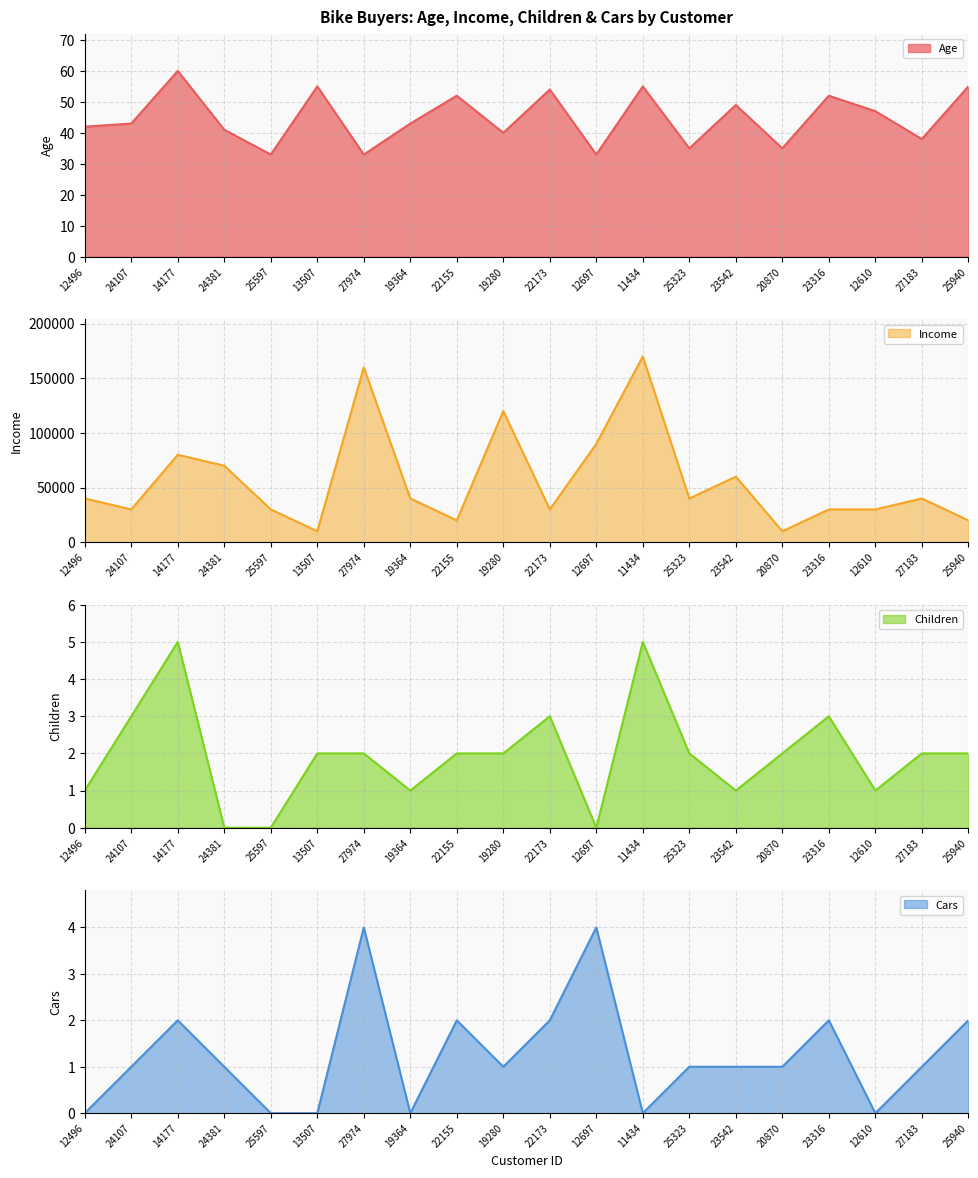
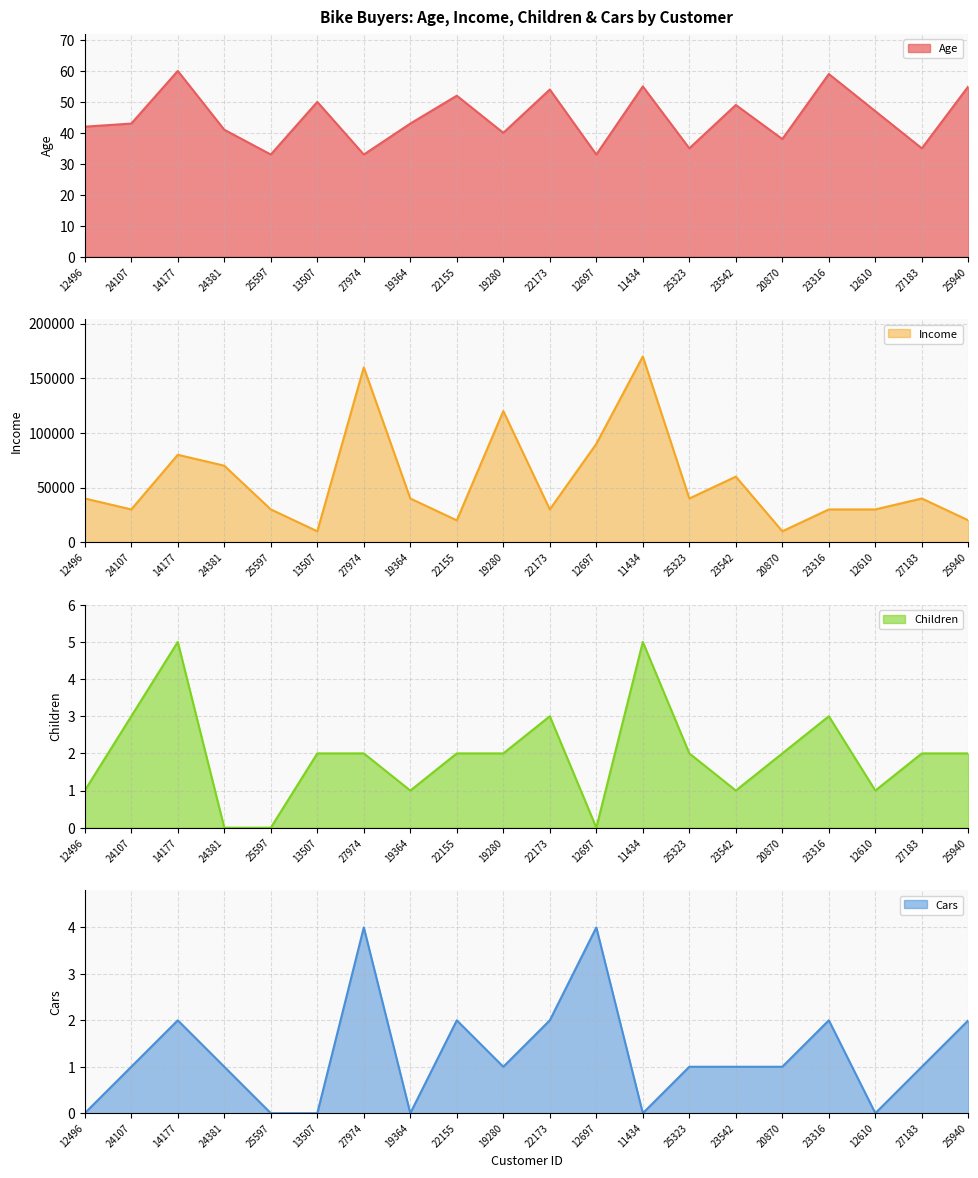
  {
    "Bike Buyers: Age, Income, Children & Cars by Customer": {
      "12496": 42,
      "24107": 43,
      "14177": 60,
      "24381": 41,
      "25597": 33,
-     "13507": 55,
+     "13507": 50,
      "27974": 33,
      "19364": 43,
      "22155": 52,
      "19280": 40,
      "22173": 54,
      "12697": 33,
      "11434": 55,
      "25323": 35,
      "23542": 49,
-     "20870": 35,
-     "23316": 52,
+     "20870": 38,
+     "23316": 59,
      "12610": 47,
-     "27183": 38,
+     "27183": 35,
      "25940": 55
    }
  }
